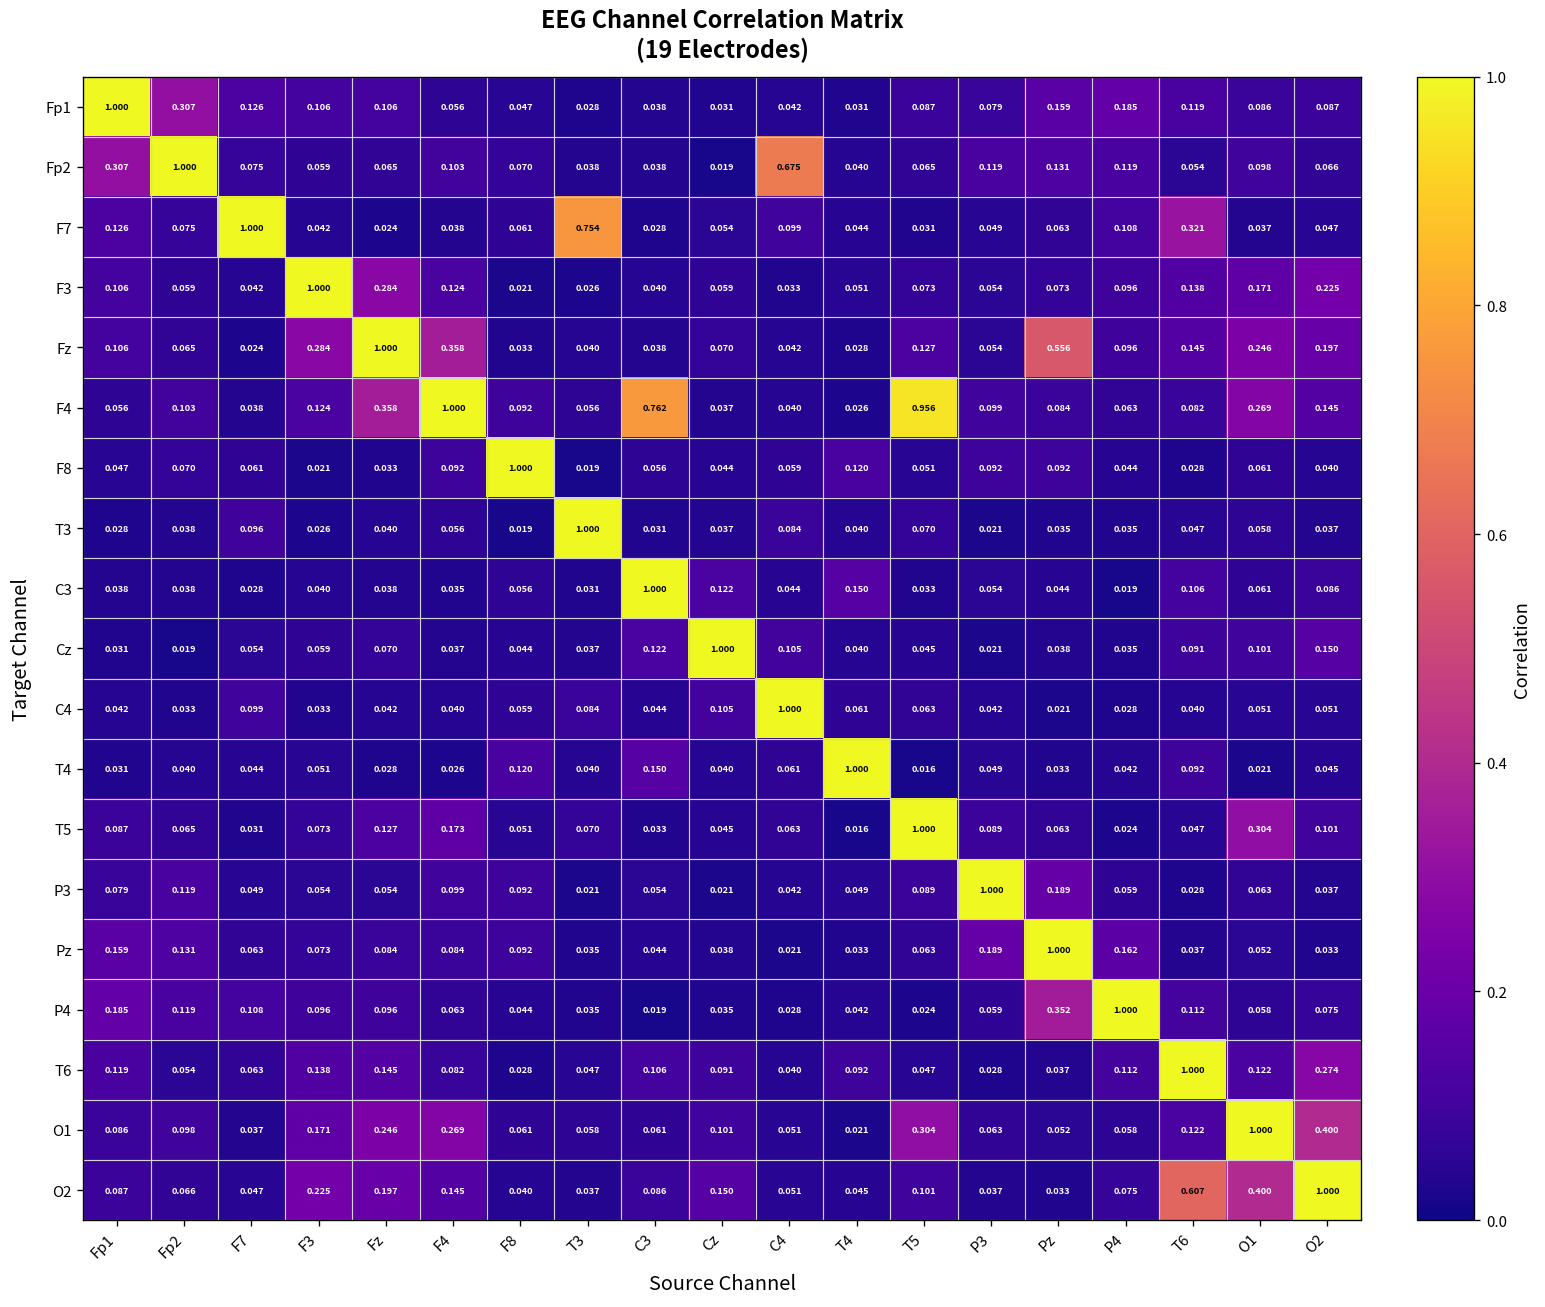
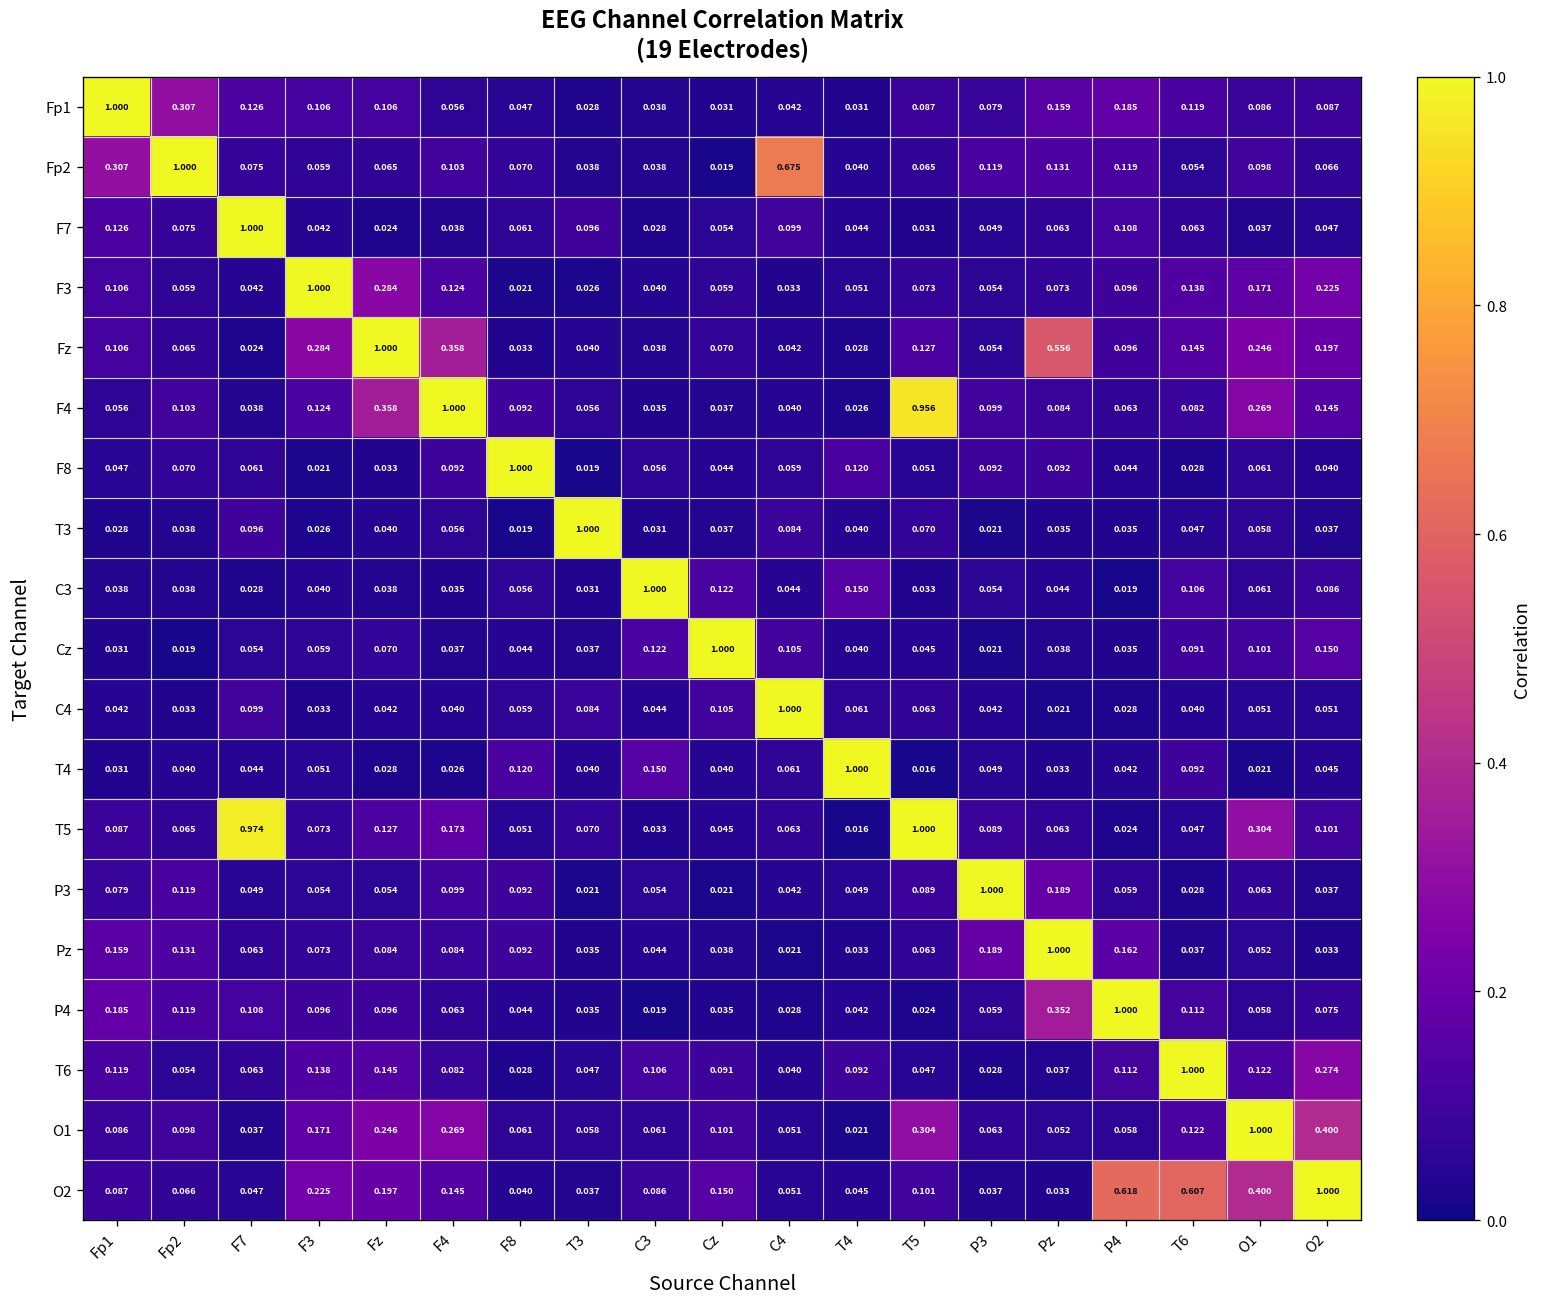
  {
    "F7": {
      "Fp1": 0.126,
      "Fp2": 0.075,
      "F7": 1.000,
      "F3": 0.042,
      "Fz": 0.024,
      "F4": 0.038,
      "F8": 0.061,
-     "T3": 0.754,
+     "T3": 0.096,
      "C3": 0.028,
      "Cz": 0.054,
      "C4": 0.099,
      "T4": 0.044,
      "T5": 0.031,
      "P3": 0.049,
      "Pz": 0.063,
      "P4": 0.108,
-     "T6": 0.321,
+     "T6": 0.063,
      "O1": 0.037,
      "O2": 0.047
    },
    "F4": {
      "Fp1": 0.056,
      "Fp2": 0.103,
      "F7": 0.038,
      "F3": 0.124,
      "Fz": 0.358,
      "F4": 1.000,
      "F8": 0.092,
      "T3": 0.056,
-     "C3": 0.762,
+     "C3": 0.035,
      "Cz": 0.037,
      "C4": 0.040,
      "T4": 0.026,
      "T5": 0.956,
      "P3": 0.099,
      "Pz": 0.084,
      "P4": 0.063,
      "T6": 0.082,
      "O1": 0.269,
      "O2": 0.145
    },
    "T5": {
      "Fp1": 0.087,
      "Fp2": 0.065,
-     "F7": 0.031,
+     "F7": 0.974,
      "F3": 0.073,
      "Fz": 0.127,
      "F4": 0.173,
      "F8": 0.051,
      "T3": 0.070,
      "C3": 0.033,
      "Cz": 0.045,
      "C4": 0.063,
      "T4": 0.016,
      "T5": 1.000,
      "P3": 0.089,
      "Pz": 0.063,
      "P4": 0.024,
      "T6": 0.047,
      "O1": 0.304,
      "O2": 0.101
    },
    "O2": {
      "Fp1": 0.087,
      "Fp2": 0.066,
      "F7": 0.047,
      "F3": 0.225,
      "Fz": 0.197,
      "F4": 0.145,
      "F8": 0.040,
      "T3": 0.037,
      "C3": 0.086,
      "Cz": 0.150,
      "C4": 0.051,
      "T4": 0.045,
      "T5": 0.101,
      "P3": 0.037,
      "Pz": 0.033,
-     "P4": 0.075,
+     "P4": 0.618,
      "T6": 0.607,
      "O1": 0.400,
      "O2": 1.000
    }
  }
